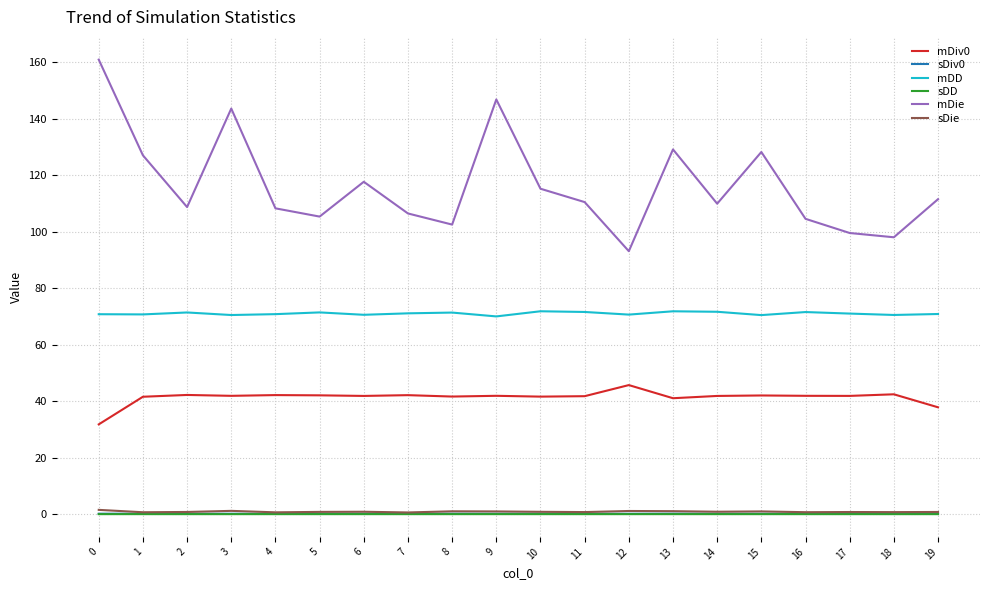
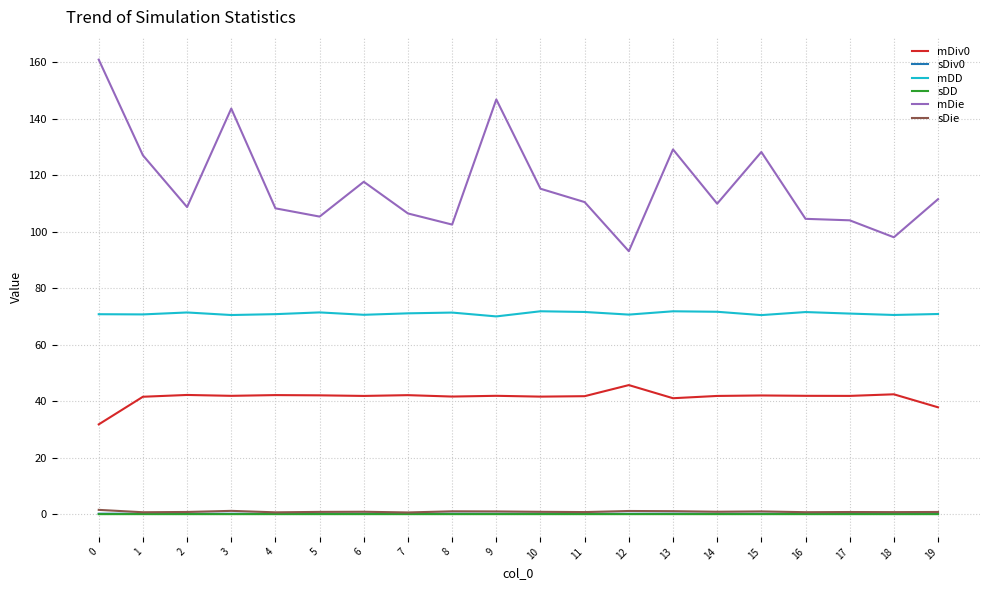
  {
    "mDiv0": {
      "0": 32,
      "1": 42,
      "2": 42,
      "3": 42,
      "4": 42,
      "5": 42,
      "6": 42,
      "7": 42,
      "8": 42,
      "9": 42,
      "10": 42,
      "11": 42,
      "12": 46,
      "13": 41,
      "14": 42,
      "15": 42,
      "16": 42,
      "17": 42,
      "18": 42,
      "19": 38
    },
    "sDD": {
      "0": 0,
      "3": 0,
      "8": 0,
      "9": 0,
      "12": 0,
      "13": 0,
      "15": 0
    },
    "mDD": {
      "0": 71,
      "1": 71,
      "2": 71,
      "3": 71,
      "4": 71,
      "5": 71,
      "6": 71,
      "7": 71,
      "8": 71,
      "9": 70,
      "10": 72,
      "11": 72,
      "12": 71,
      "13": 72,
      "14": 72,
      "15": 71,
      "16": 72,
      "17": 71,
      "18": 71,
      "19": 71
    },
    "mDie": {
      "0": 161,
      "1": 127,
      "2": 109,
      "3": 144,
      "4": 108,
      "5": 105,
      "6": 118,
      "7": 106,
      "8": 103,
      "9": 147,
      "10": 115,
      "11": 111,
      "12": 93,
      "13": 129,
      "14": 110,
      "15": 128,
      "16": 105,
-     "17": 100,
+     "17": 104,
      "18": 98,
      "19": 112
    },
    "sDie": {
      "0": 2,
      "3": 1,
      "12": 1,
      "13": 1
    }
  }
